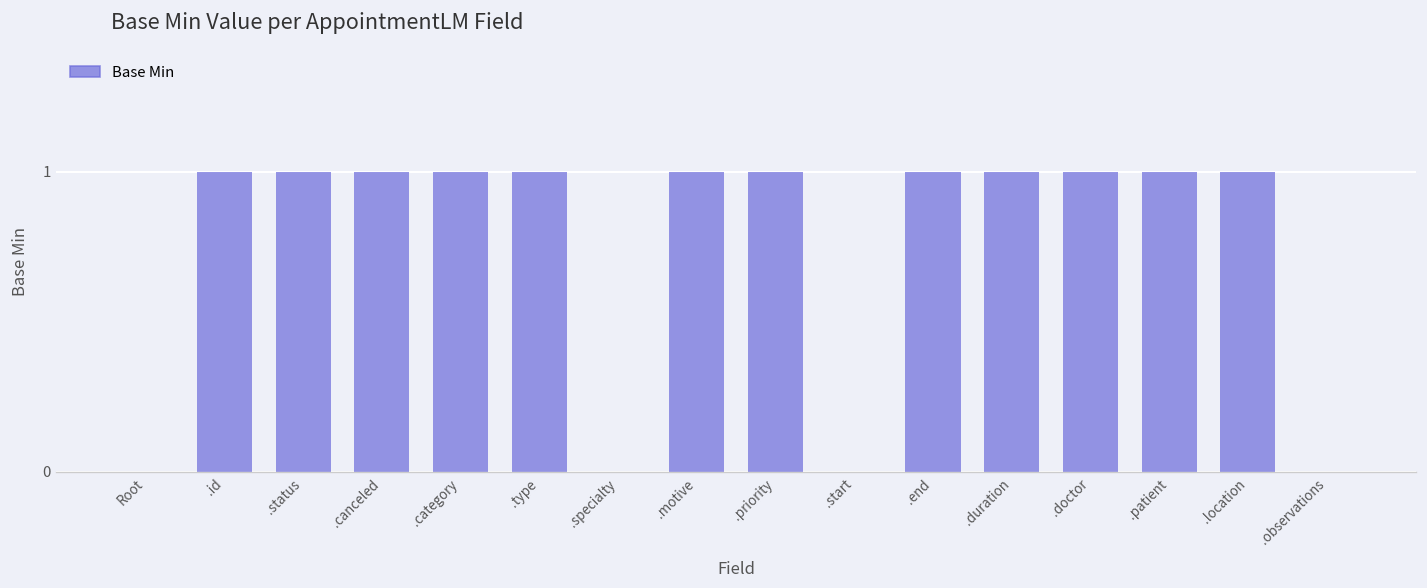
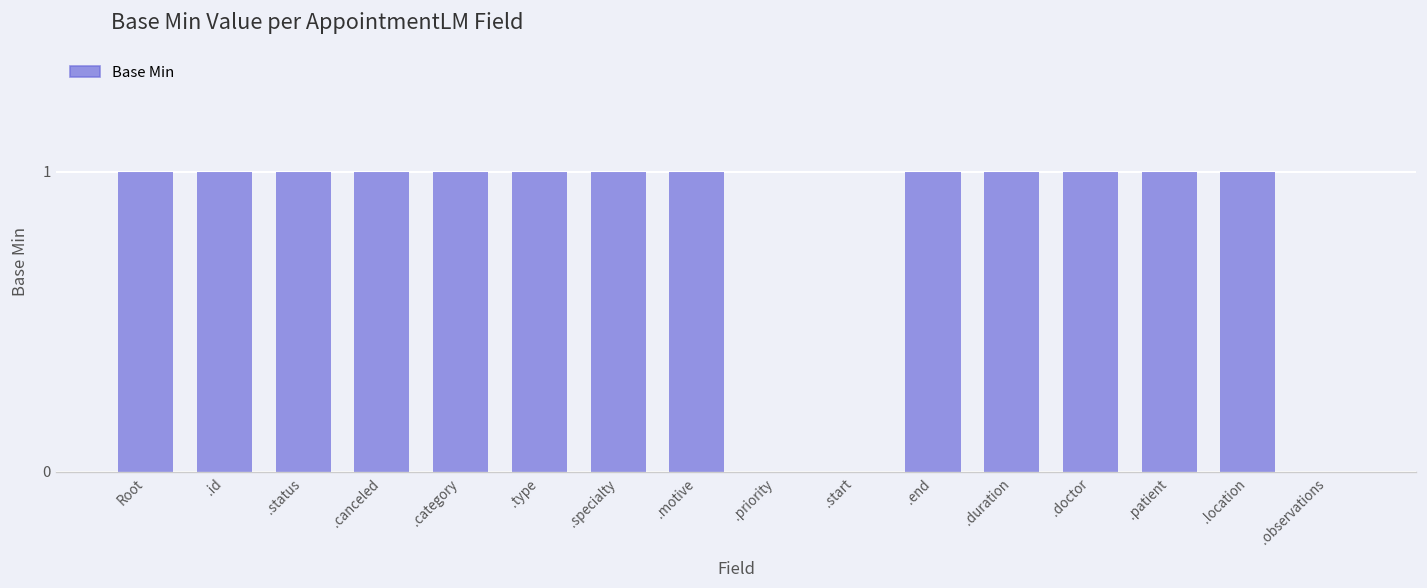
  {
-   "Root": 0,
+   "Root": 1,
    ".id": 1,
    ".status": 1,
    ".canceled": 1,
    ".category": 1,
    ".type": 1,
-   ".specialty": 0,
+   ".specialty": 1,
    ".motive": 1,
-   ".priority": 1,
+   ".priority": 0,
    ".start": 0,
    ".end": 1,
    ".duration": 1,
    ".doctor": 1,
    ".patient": 1,
    ".location": 1,
    ".observations": 0
  }
